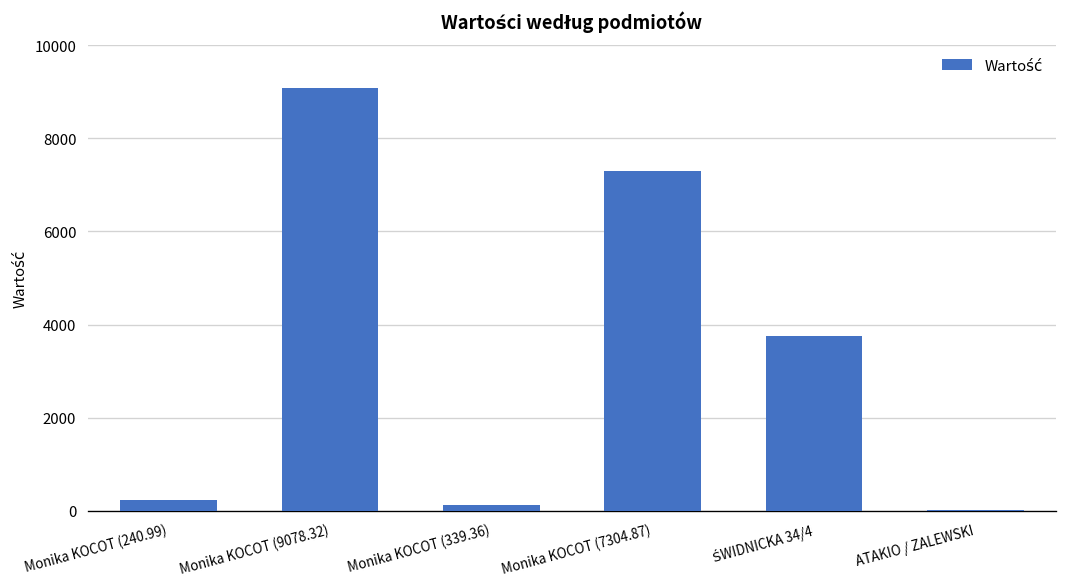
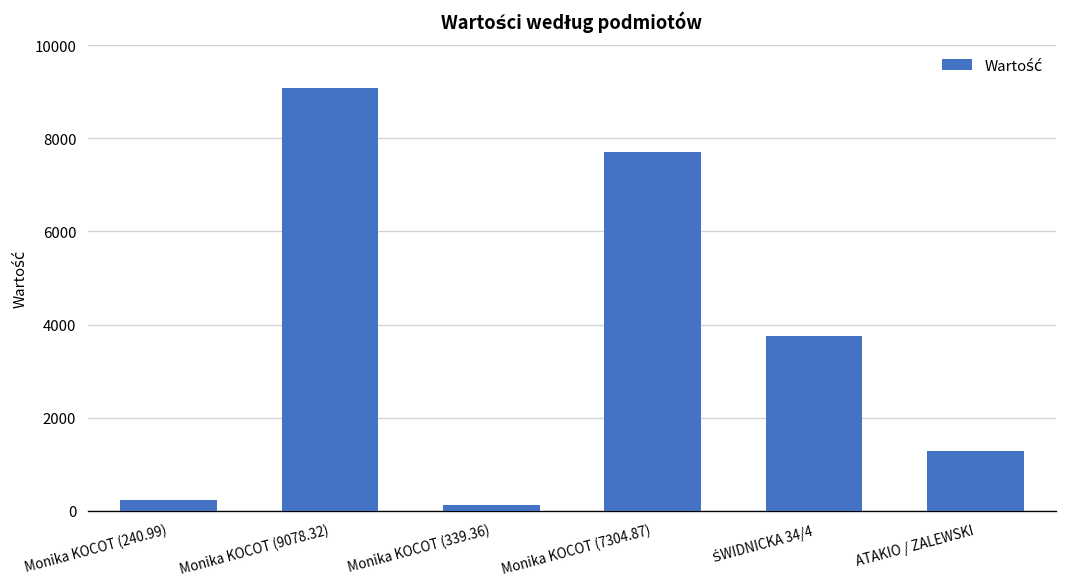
  {
    "Monika KOCOT (240.99)": 200,
    "Monika KOCOT (9078.32)": 9100,
    "Monika KOCOT (339.36)": 100,
-   "Monika KOCOT (7304.87)": 7300,
+   "Monika KOCOT (7304.87)": 7700,
    "ŚWIDNICKA 34/4": 3700,
-   "ATAKIO / ZALEWSKI": 0
+   "ATAKIO / ZALEWSKI": 1300
  }
